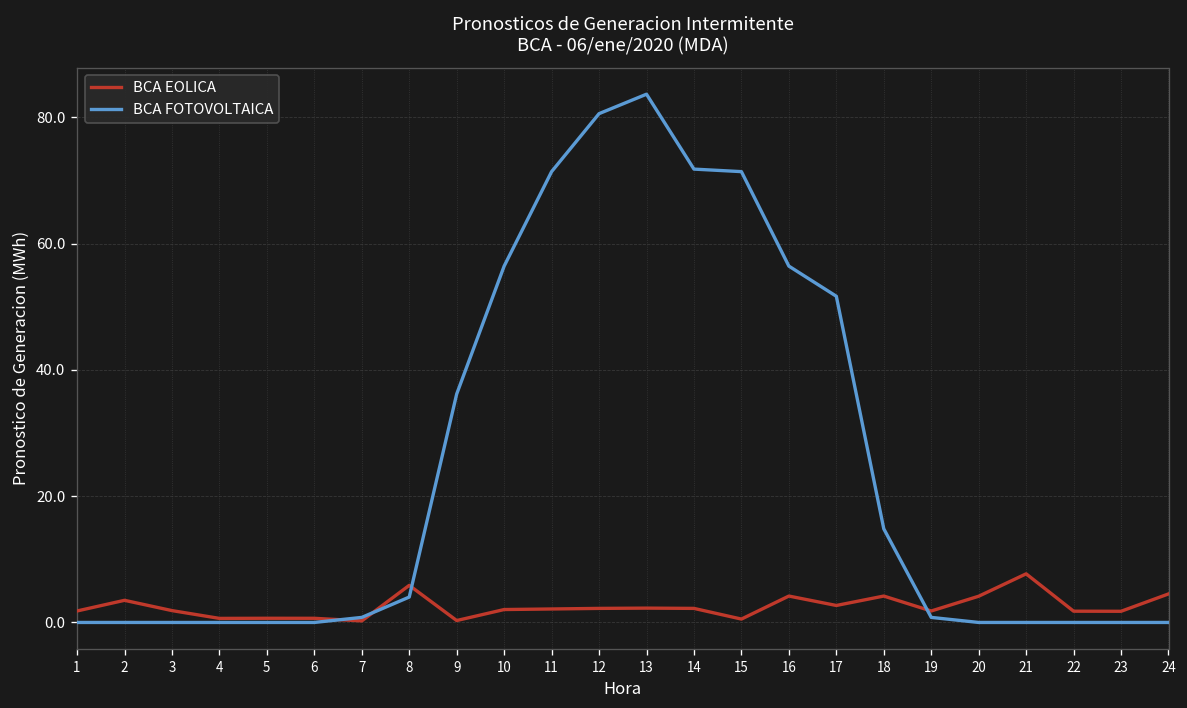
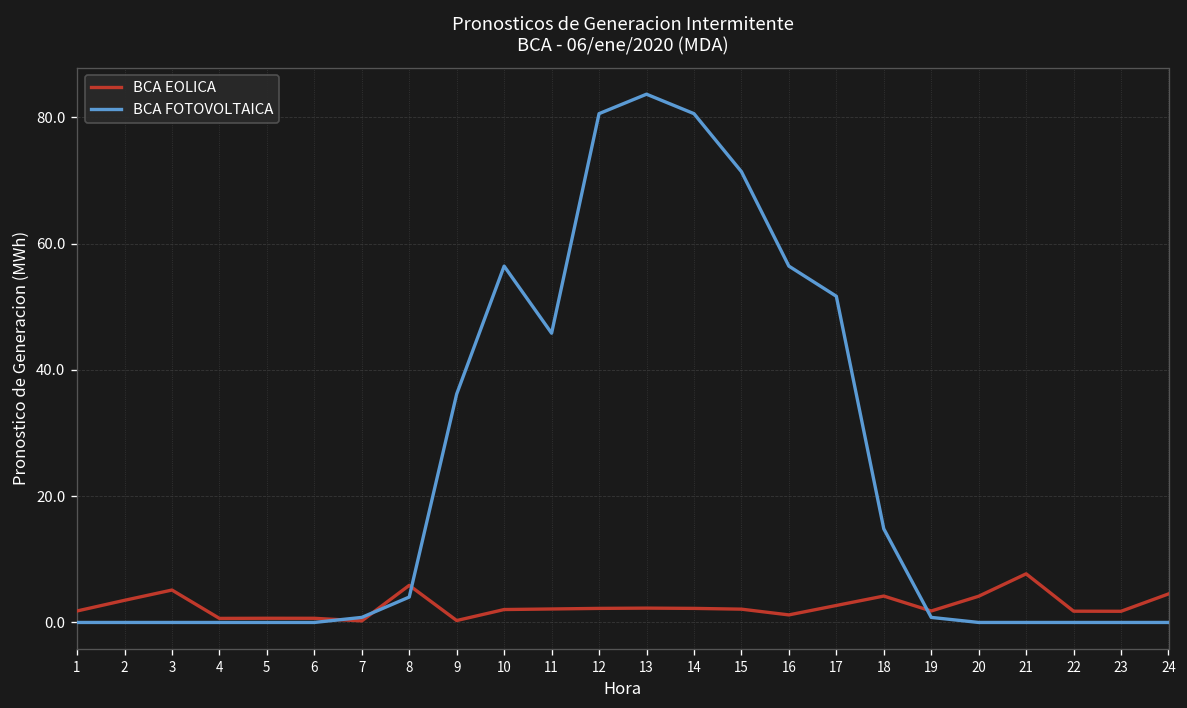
  {
    "BCA EOLICA": {
      "1": 2,
      "2": 4,
-     "3": 2,
+     "3": 5,
      "4": 1,
      "5": 1,
      "6": 1,
      "7": 0,
      "8": 6,
      "9": 0,
      "10": 2,
      "11": 2,
      "12": 2,
      "13": 2,
      "14": 2,
-     "15": 1,
-     "16": 4,
+     "15": 2,
+     "16": 1,
      "17": 3,
      "18": 4,
      "19": 2,
      "20": 4,
      "21": 8,
      "22": 2,
      "23": 2,
      "24": 5
    },
    "BCA FOTOVOLTAICA": {
      "1": 0,
      "2": 0,
      "3": 0,
      "4": 0,
      "5": 0,
      "6": 0,
      "7": 1,
      "8": 4,
      "9": 36,
      "10": 56,
-     "11": 71,
+     "11": 46,
      "12": 81,
      "13": 84,
-     "14": 72,
+     "14": 81,
      "15": 71,
      "16": 56,
      "17": 52,
      "18": 15,
      "19": 1,
      "20": 0,
      "21": 0,
      "22": 0,
      "23": 0,
      "24": 0
    }
  }
